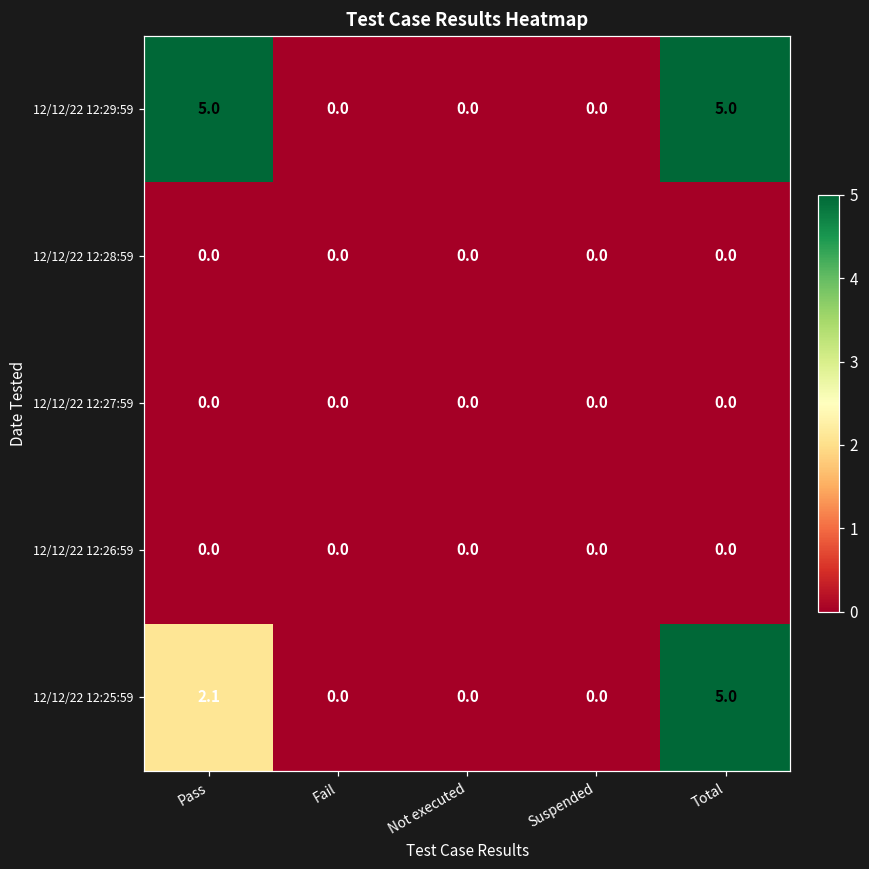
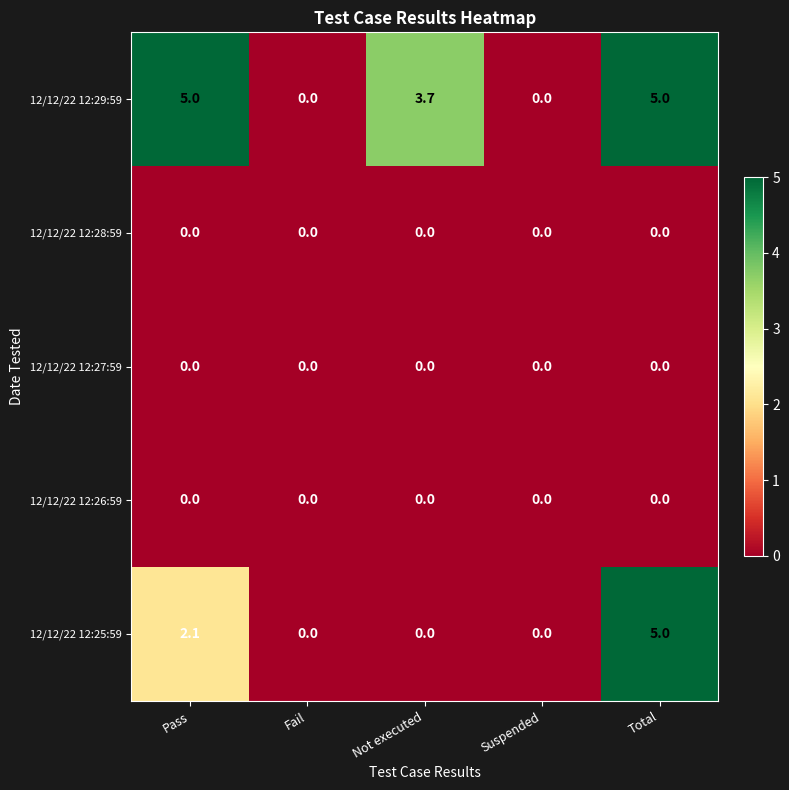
  {
    "12/12/22 12:29:59": {
      "Pass": 5.0,
      "Fail": 0.0,
-     "Not executed": 0.0,
+     "Not executed": 3.7,
      "Suspended": 0.0,
      "Total": 5.0
    },
    "12/12/22 12:28:59": {
      "Pass": 0.0,
      "Fail": 0.0,
      "Not executed": 0.0,
      "Suspended": 0.0,
      "Total": 0.0
    },
    "12/12/22 12:27:59": {
      "Pass": 0.0,
      "Fail": 0.0,
      "Not executed": 0.0,
      "Suspended": 0.0,
      "Total": 0.0
    },
    "12/12/22 12:26:59": {
      "Pass": 0.0,
      "Fail": 0.0,
      "Not executed": 0.0,
      "Suspended": 0.0,
      "Total": 0.0
    },
    "12/12/22 12:25:59": {
      "Pass": 2.1,
      "Fail": 0.0,
      "Not executed": 0.0,
      "Suspended": 0.0,
      "Total": 5.0
    }
  }
